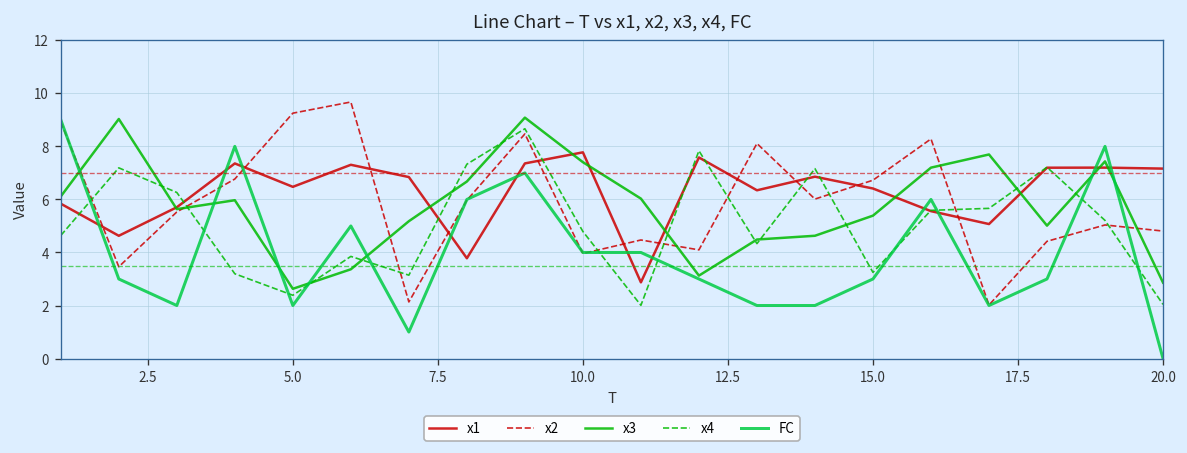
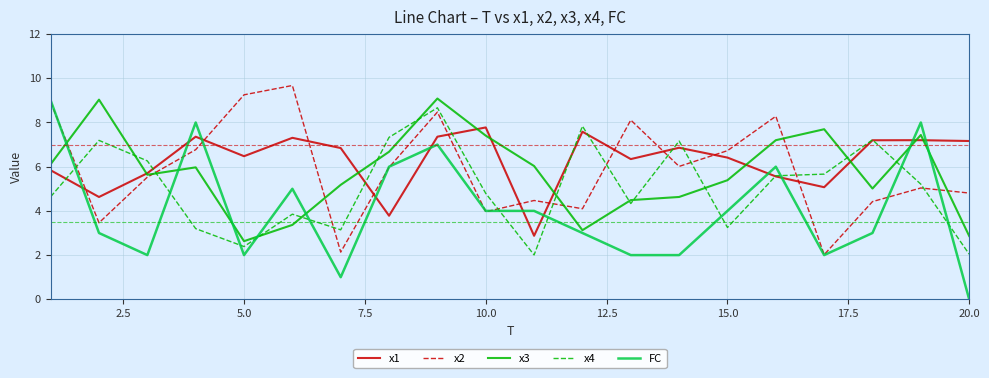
  {
    "FC": {
      "5.0": 2,
-     "15.0": 3,
+     "15.0": 4,
      "20.0": 0
    }
  }
